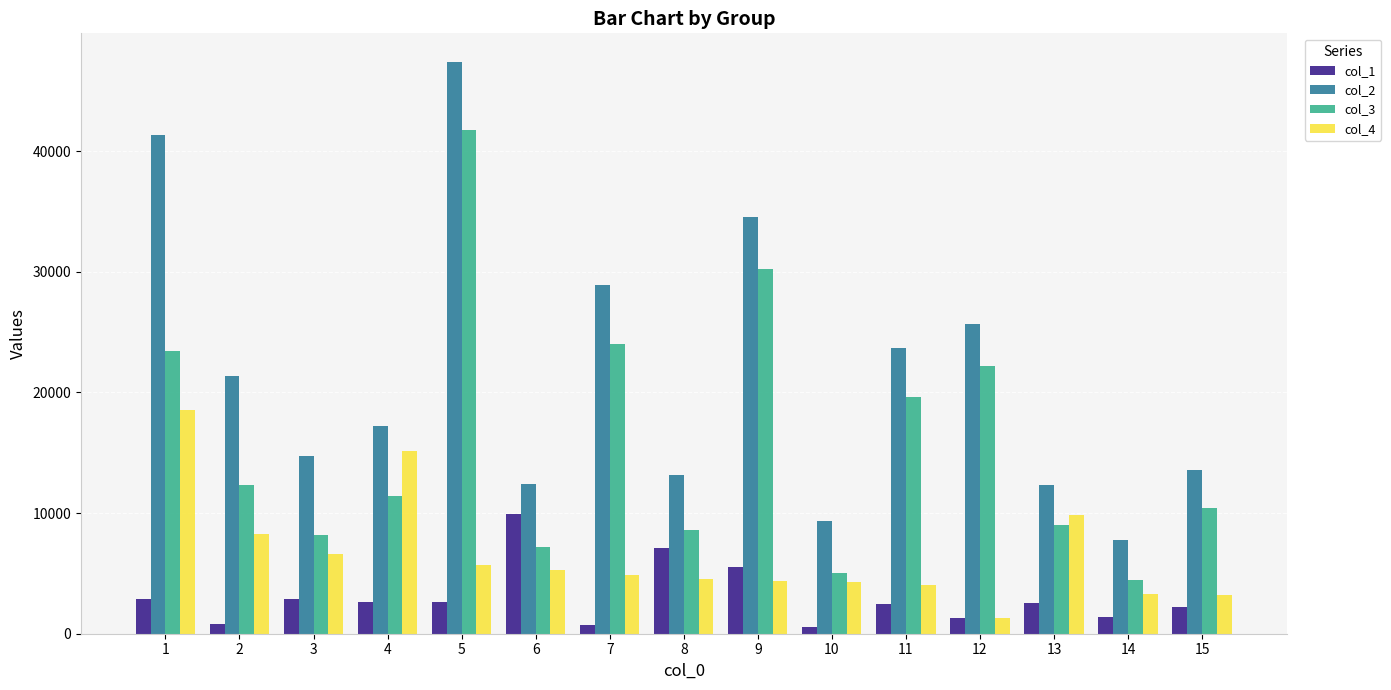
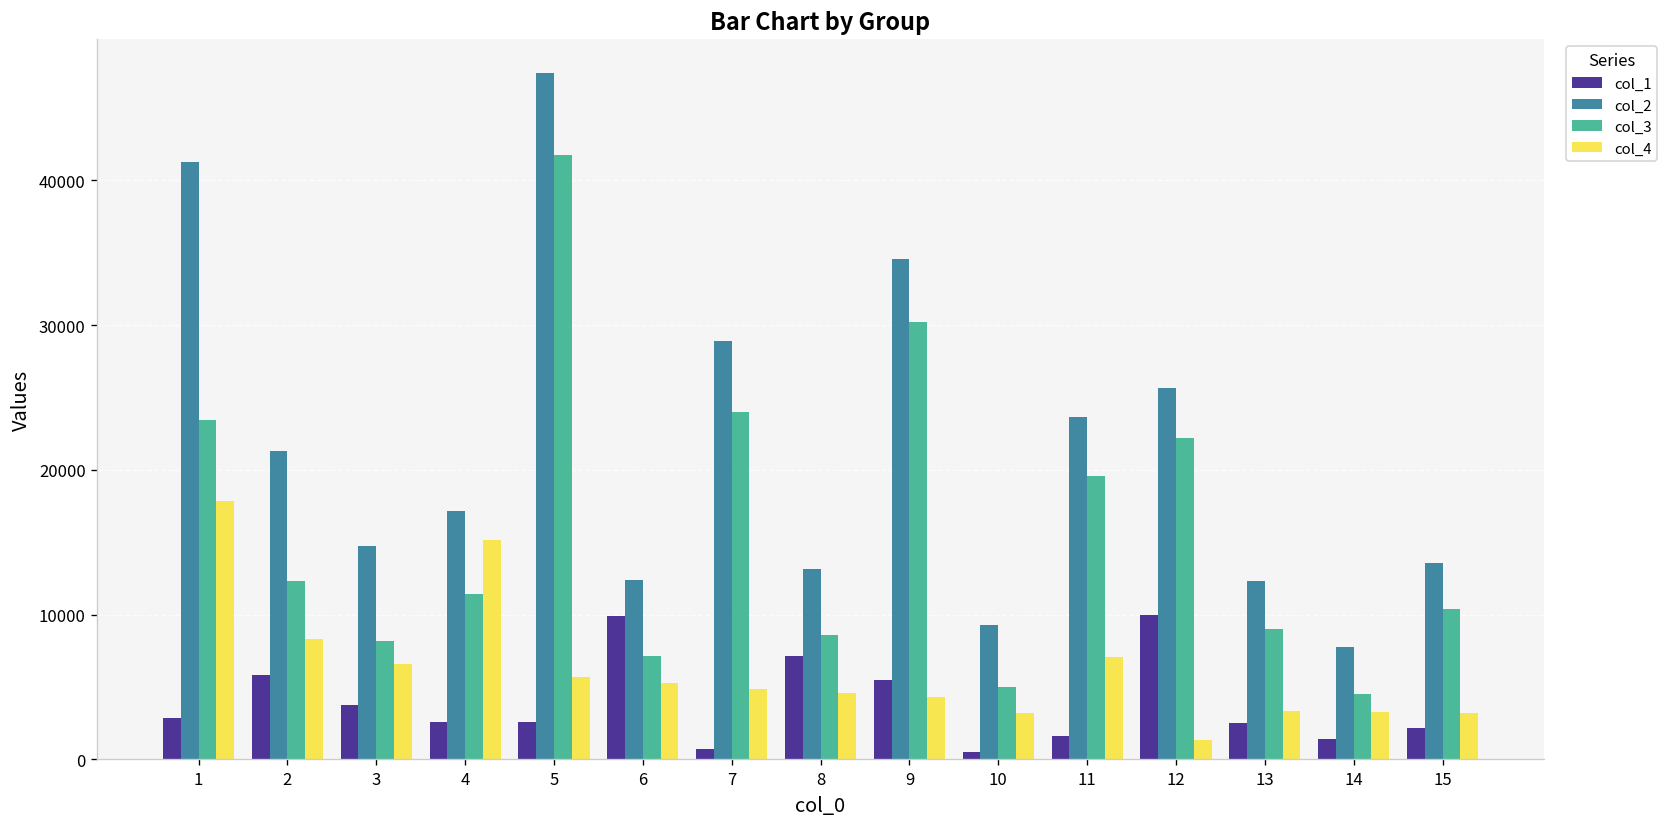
  {
    "col_1": {
      "1": 2900,
-     "2": 800,
-     "3": 2900,
+     "2": 5900,
+     "3": 3800,
      "4": 2600,
      "5": 2600,
      "6": 9900,
      "7": 700,
      "8": 7100,
      "9": 5500,
      "10": 500,
-     "11": 2500,
-     "12": 1300,
+     "11": 1600,
+     "12": 10000,
      "13": 2500,
      "14": 1400,
      "15": 2200
    },
    "col_4": {
-     "1": 18500,
+     "1": 17800,
      "2": 8300,
      "3": 6600,
      "4": 15200,
      "5": 5700,
      "6": 5300,
      "7": 4900,
      "8": 4600,
      "9": 4300,
-     "10": 4300,
-     "11": 4000,
+     "10": 3200,
+     "11": 7100,
      "12": 1300,
-     "13": 9900,
+     "13": 3400,
      "14": 3300,
      "15": 3200
    }
  }
